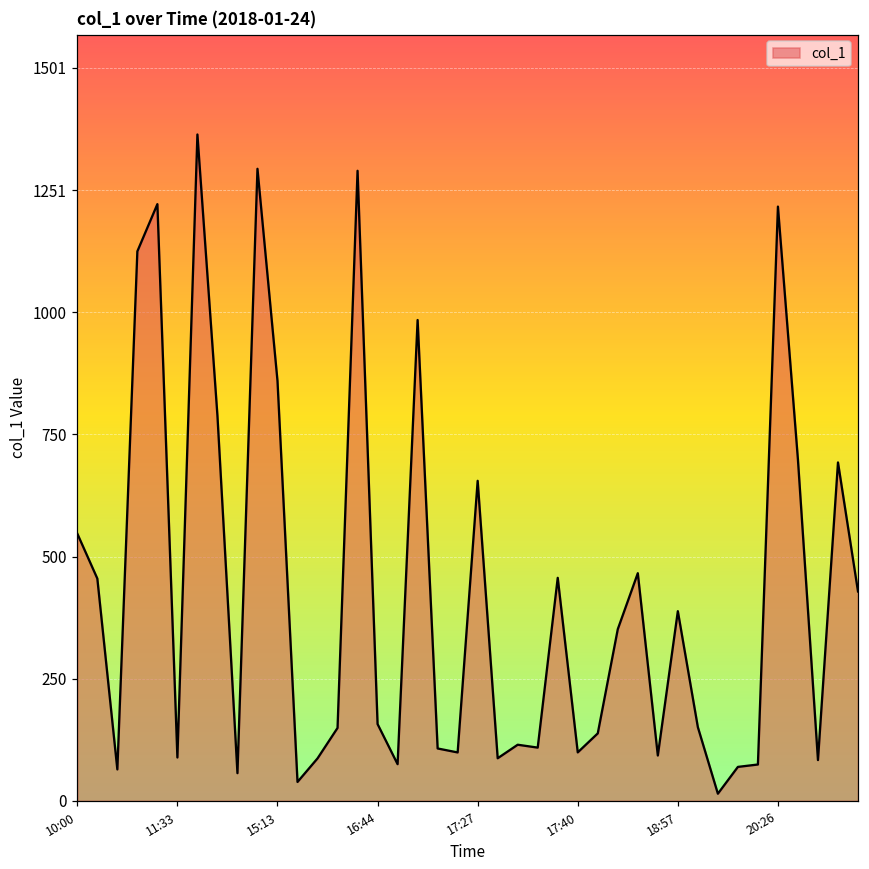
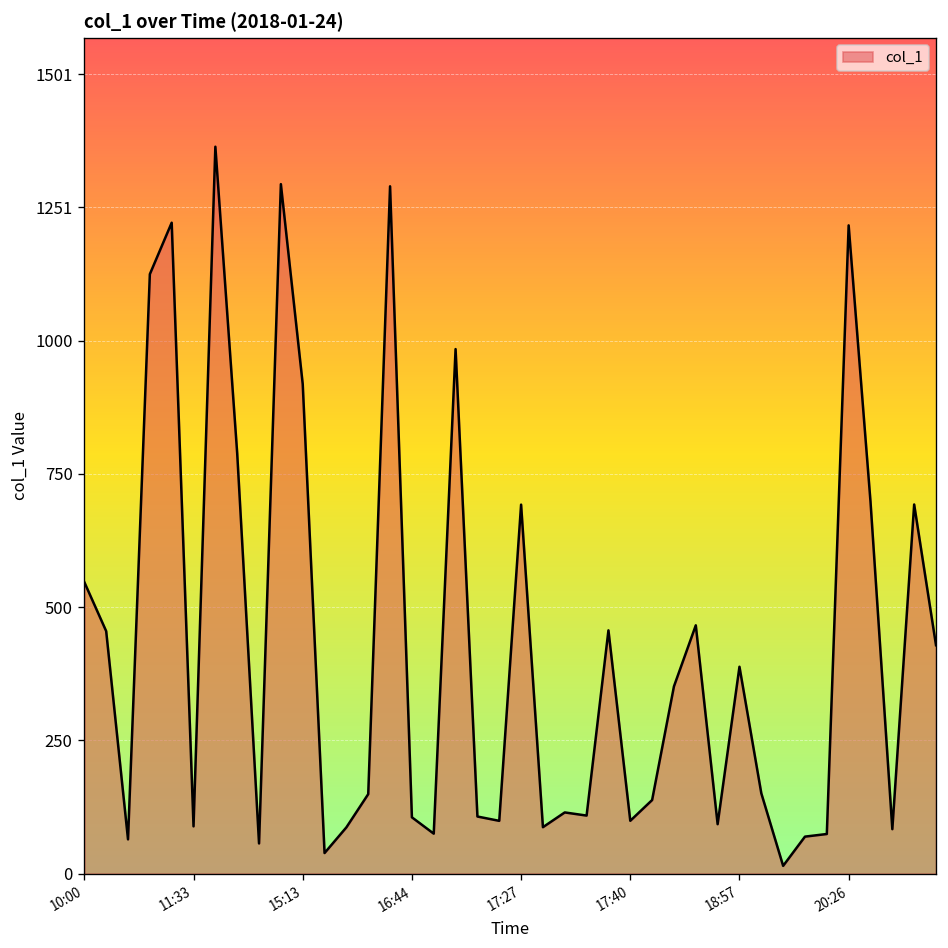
  {
    "10:00": 550,
    "11:33": 90,
-   "15:13": 860,
-   "16:44": 160,
-   "17:27": 660,
+   "15:13": 920,
+   "16:44": 110,
+   "17:27": 690,
    "17:40": 100,
    "18:57": 390,
    "20:26": 1220
  }
